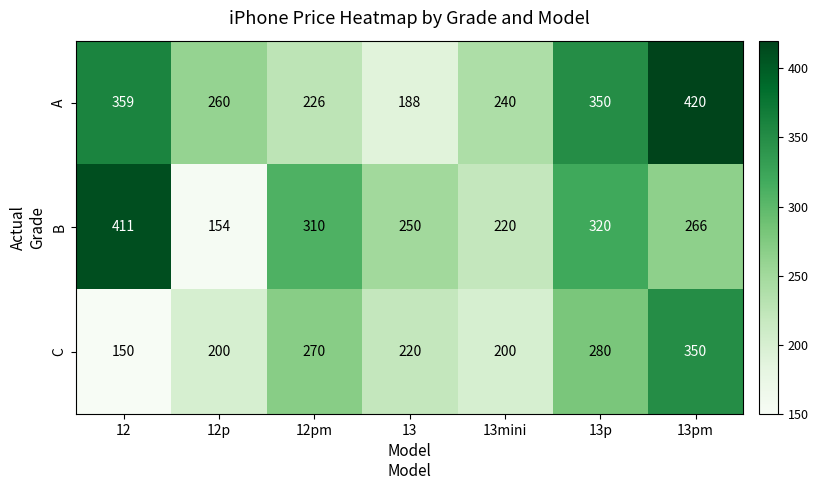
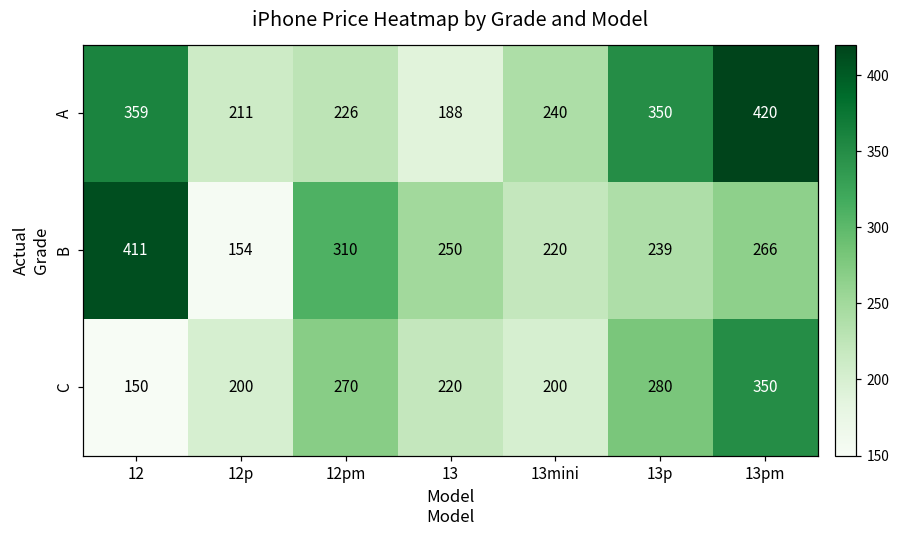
  {
    "A": {
      "12": 359,
-     "12p": 260,
+     "12p": 211,
      "12pm": 226,
      "13": 188,
      "13mini": 240,
      "13p": 350,
      "13pm": 420
    },
    "B": {
      "12": 411,
      "12p": 154,
      "12pm": 310,
      "13": 250,
      "13mini": 220,
-     "13p": 320,
+     "13p": 239,
      "13pm": 266
    },
    "C": {
      "12": 150,
      "12p": 200,
      "12pm": 270,
      "13": 220,
      "13mini": 200,
      "13p": 280,
      "13pm": 350
    }
  }
